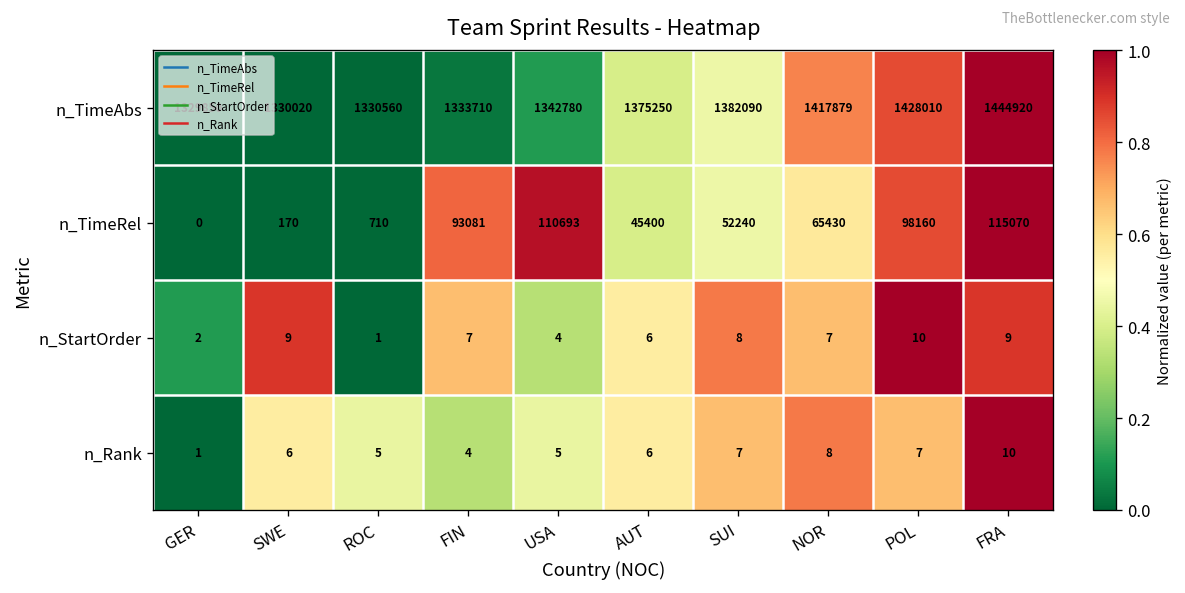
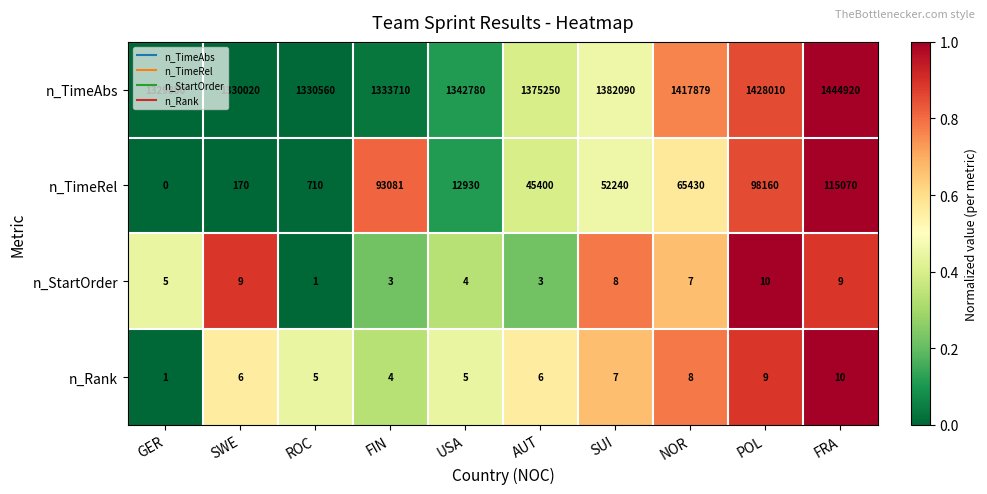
  {
    "n_TimeAbs": {
      "ROC": 1330560,
      "FIN": 1333710,
      "USA": 1342780,
      "AUT": 1375250,
      "SUI": 1382090,
      "NOR": 1417879,
      "POL": 1428010,
      "FRA": 1444920
    },
    "n_TimeRel": {
      "GER": 0,
      "SWE": 170,
      "ROC": 710,
      "FIN": 93081,
-     "USA": 110693,
+     "USA": 12930,
      "AUT": 45400,
      "SUI": 52240,
      "NOR": 65430,
      "POL": 98160,
      "FRA": 115070
    },
    "n_StartOrder": {
-     "GER": 2,
+     "GER": 5,
      "SWE": 9,
      "ROC": 1,
-     "FIN": 7,
+     "FIN": 3,
      "USA": 4,
-     "AUT": 6,
+     "AUT": 3,
      "SUI": 8,
      "NOR": 7,
      "POL": 10,
      "FRA": 9
    },
    "n_Rank": {
      "GER": 1,
      "SWE": 6,
      "ROC": 5,
      "FIN": 4,
      "USA": 5,
      "AUT": 6,
      "SUI": 7,
      "NOR": 8,
-     "POL": 7,
+     "POL": 9,
      "FRA": 10
    }
  }
